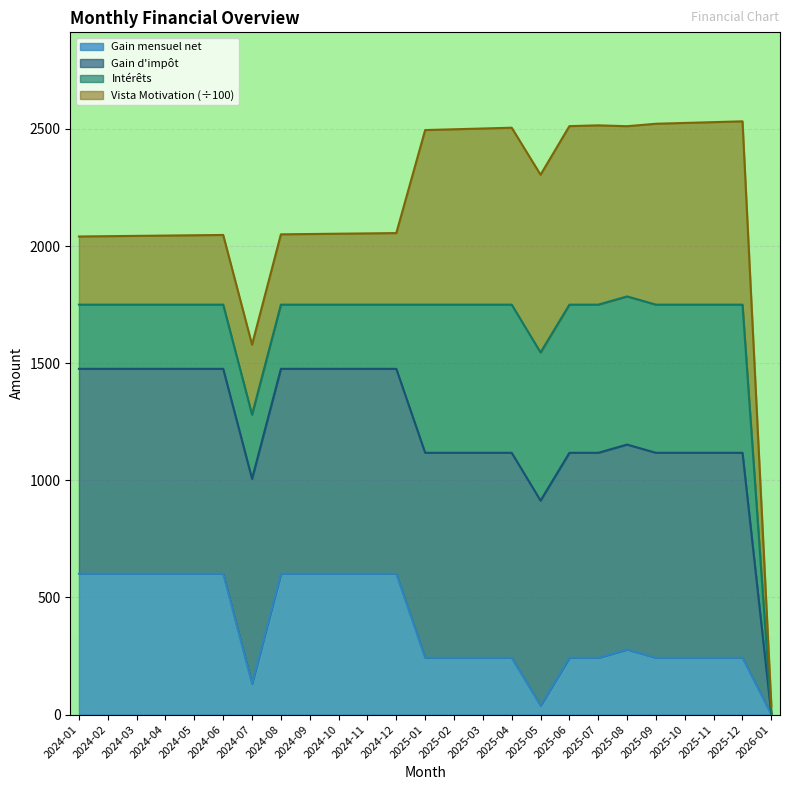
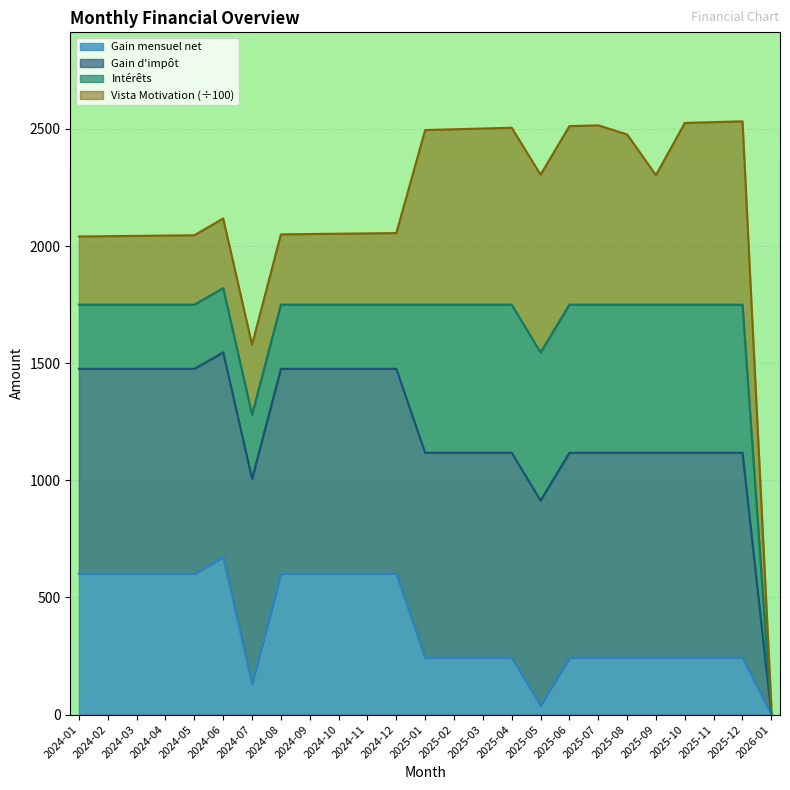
  {
    "Gain mensuel net": {
      "2024-01": 600,
      "2024-02": 600,
      "2024-03": 600,
      "2024-04": 600,
      "2024-05": 600,
-     "2024-06": 600,
+     "2024-06": 670,
      "2024-07": 130,
      "2024-08": 600,
      "2024-09": 600,
      "2024-10": 600,
      "2024-11": 600,
      "2024-12": 600,
      "2025-01": 240,
      "2025-02": 240,
      "2025-03": 240,
      "2025-04": 240,
      "2025-05": 40,
      "2025-06": 240,
      "2025-07": 240,
-     "2025-08": 280,
+     "2025-08": 240,
      "2025-09": 240,
      "2025-10": 240,
      "2025-11": 240,
      "2025-12": 240
    },
    "Vista Motivation (÷100)": {
      "2024-01": 290,
      "2024-02": 290,
      "2024-03": 290,
      "2024-04": 290,
      "2024-05": 300,
      "2024-06": 300,
      "2024-07": 300,
      "2024-08": 300,
      "2024-09": 300,
      "2024-10": 300,
      "2024-11": 300,
      "2024-12": 310,
      "2025-01": 750,
      "2025-02": 750,
      "2025-03": 750,
      "2025-04": 760,
      "2025-05": 760,
      "2025-06": 760,
      "2025-07": 770,
      "2025-08": 730,
-     "2025-09": 770,
+     "2025-09": 550,
      "2025-10": 780,
      "2025-11": 780,
      "2025-12": 780,
      "2026-01": 40
    }
  }
